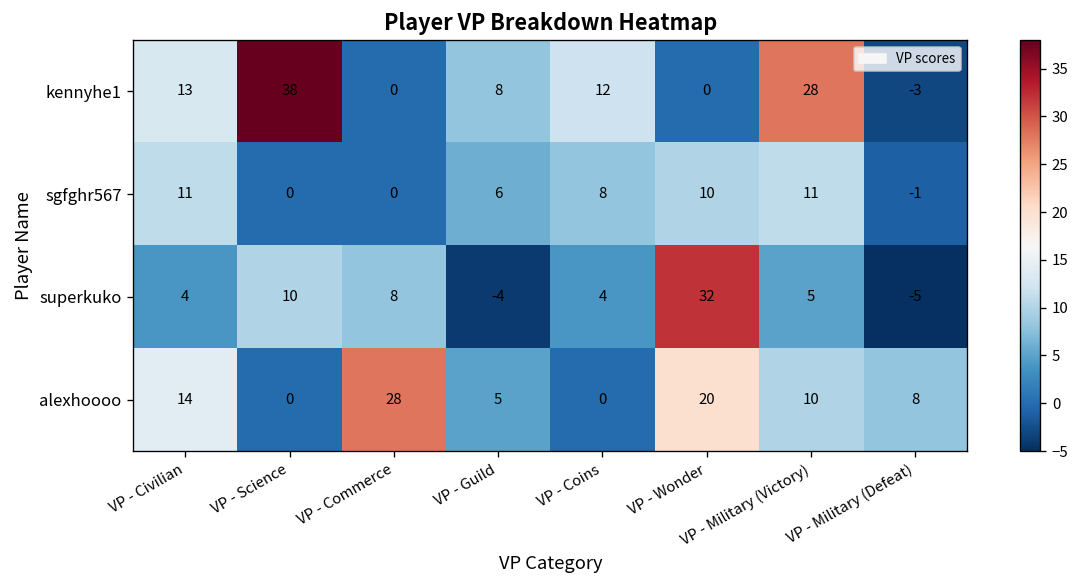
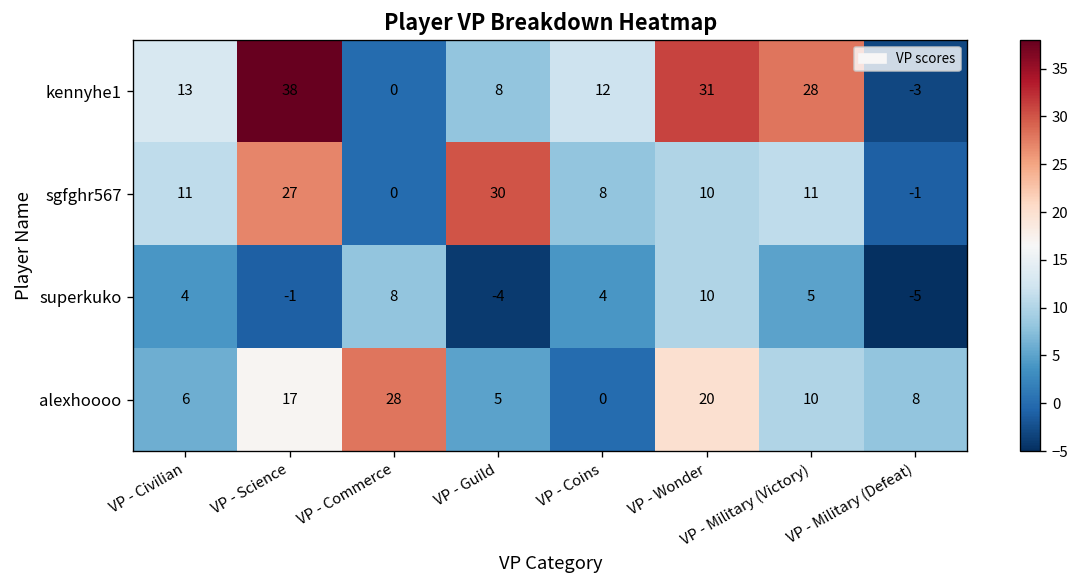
  {
    "kennyhe1": {
      "VP - Civilian": 13,
      "VP - Science": 38,
      "VP - Commerce": 0,
      "VP - Guild": 8,
      "VP - Coins": 12,
-     "VP - Wonder": 0,
+     "VP - Wonder": 31,
      "VP - Military (Victory)": 28,
      "VP - Military (Defeat)": -3
    },
    "sgfghr567": {
      "VP - Civilian": 11,
-     "VP - Science": 0,
+     "VP - Science": 27,
      "VP - Commerce": 0,
-     "VP - Guild": 6,
+     "VP - Guild": 30,
      "VP - Coins": 8,
      "VP - Wonder": 10,
      "VP - Military (Victory)": 11,
      "VP - Military (Defeat)": -1
    },
    "superkuko": {
      "VP - Civilian": 4,
-     "VP - Science": 10,
+     "VP - Science": -1,
      "VP - Commerce": 8,
      "VP - Guild": -4,
      "VP - Coins": 4,
-     "VP - Wonder": 32,
+     "VP - Wonder": 10,
      "VP - Military (Victory)": 5,
      "VP - Military (Defeat)": -5
    },
    "alexhoooo": {
-     "VP - Civilian": 14,
-     "VP - Science": 0,
+     "VP - Civilian": 6,
+     "VP - Science": 17,
      "VP - Commerce": 28,
      "VP - Guild": 5,
      "VP - Coins": 0,
      "VP - Wonder": 20,
      "VP - Military (Victory)": 10,
      "VP - Military (Defeat)": 8
    }
  }
